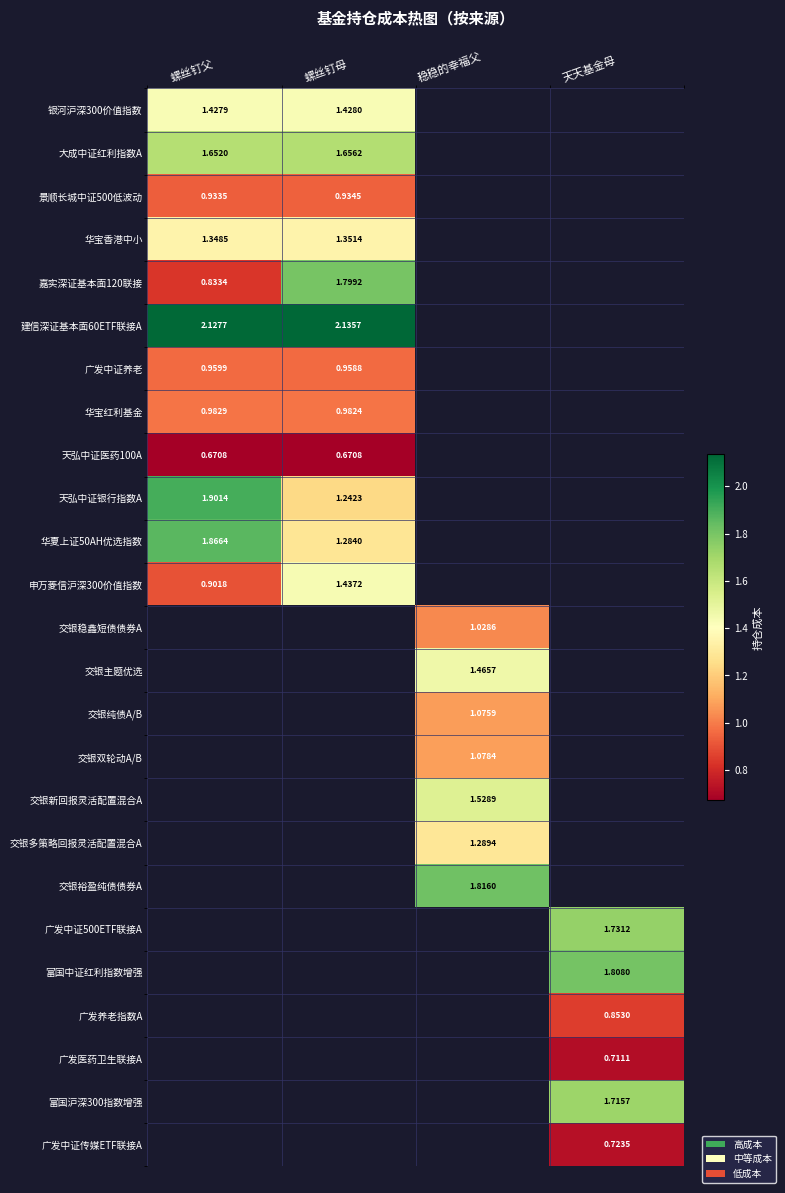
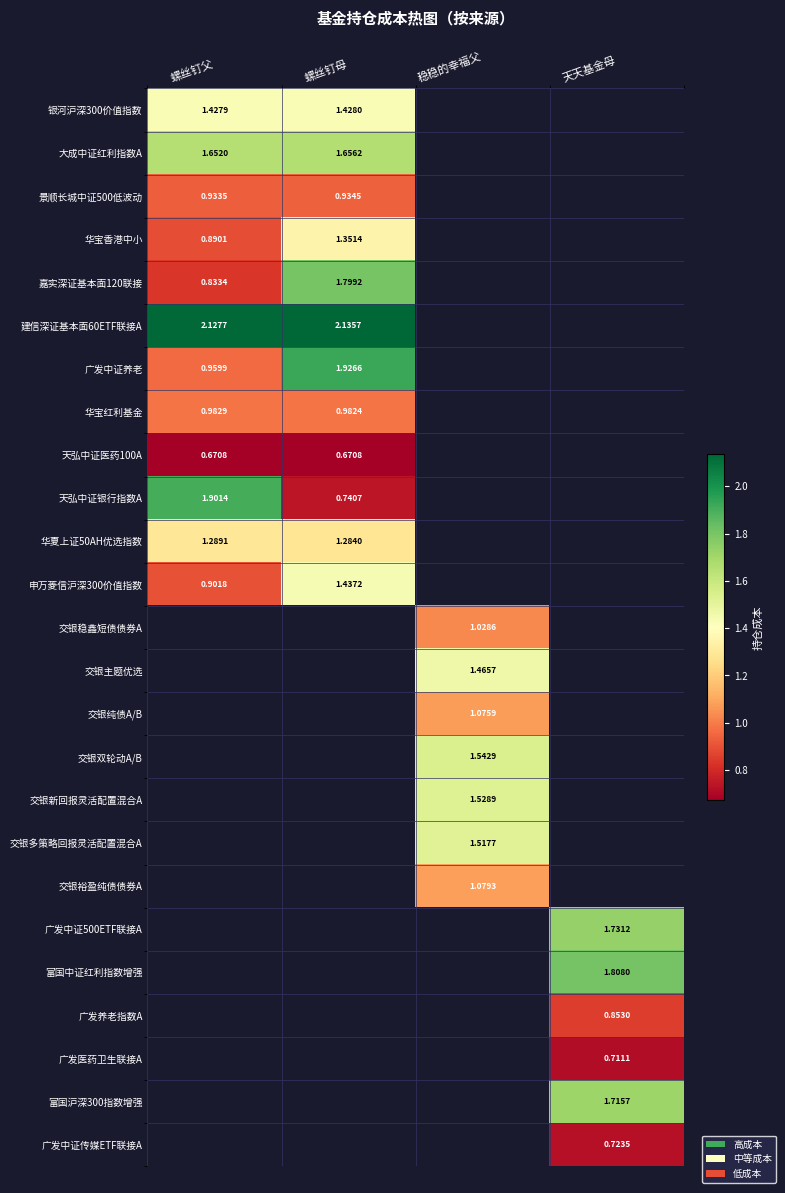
  {
    "银河沪深300价值指数": {
      "螺丝钉父": 1.4279,
      "螺丝钉母": 1.4280
    },
    "大成中证红利指数A": {
      "螺丝钉父": 1.6520,
      "螺丝钉母": 1.6562
    },
    "景顺长城中证500低波动": {
      "螺丝钉父": 0.9335,
      "螺丝钉母": 0.9345
    },
    "华宝香港中小": {
-     "螺丝钉父": 1.3485,
+     "螺丝钉父": 0.8901,
      "螺丝钉母": 1.3514
    },
    "嘉实深证基本面120联接": {
      "螺丝钉父": 0.8334,
      "螺丝钉母": 1.7992
    },
    "建信深证基本面60ETF联接A": {
      "螺丝钉父": 2.1277,
      "螺丝钉母": 2.1357
    },
    "广发中证养老": {
      "螺丝钉父": 0.9599,
-     "螺丝钉母": 0.9588
+     "螺丝钉母": 1.9266
    },
    "华宝红利基金": {
      "螺丝钉父": 0.9829,
      "螺丝钉母": 0.9824
    },
    "天弘中证医药100A": {
      "螺丝钉父": 0.6708,
      "螺丝钉母": 0.6708
    },
    "天弘中证银行指数A": {
      "螺丝钉父": 1.9014,
-     "螺丝钉母": 1.2423
+     "螺丝钉母": 0.7407
    },
    "华夏上证50AH优选指数": {
-     "螺丝钉父": 1.8664,
+     "螺丝钉父": 1.2891,
      "螺丝钉母": 1.2840
    },
    "申万菱信沪深300价值指数": {
      "螺丝钉父": 0.9018,
      "螺丝钉母": 1.4372
    },
    "交银稳鑫短债债券A": {
      "稳稳的幸福父": 1.0286
    },
    "交银主题优选": {
      "稳稳的幸福父": 1.4657
    },
    "交银纯债A/B": {
      "稳稳的幸福父": 1.0759
    },
    "交银双轮动A/B": {
-     "稳稳的幸福父": 1.0784
+     "稳稳的幸福父": 1.5429
    },
    "交银新回报灵活配置混合A": {
      "稳稳的幸福父": 1.5289
    },
    "交银多策略回报灵活配置混合A": {
-     "稳稳的幸福父": 1.2894
+     "稳稳的幸福父": 1.5177
    },
    "交银裕盈纯债债券A": {
-     "稳稳的幸福父": 1.8160
+     "稳稳的幸福父": 1.0793
    },
    "广发中证500ETF联接A": {
      "天天基金母": 1.7312
    },
    "富国中证红利指数增强": {
      "天天基金母": 1.8080
    },
    "广发养老指数A": {
      "天天基金母": 0.8530
    },
    "广发医药卫生联接A": {
      "天天基金母": 0.7111
    },
    "富国沪深300指数增强": {
      "天天基金母": 1.7157
    },
    "广发中证传媒ETF联接A": {
      "天天基金母": 0.7235
    }
  }
